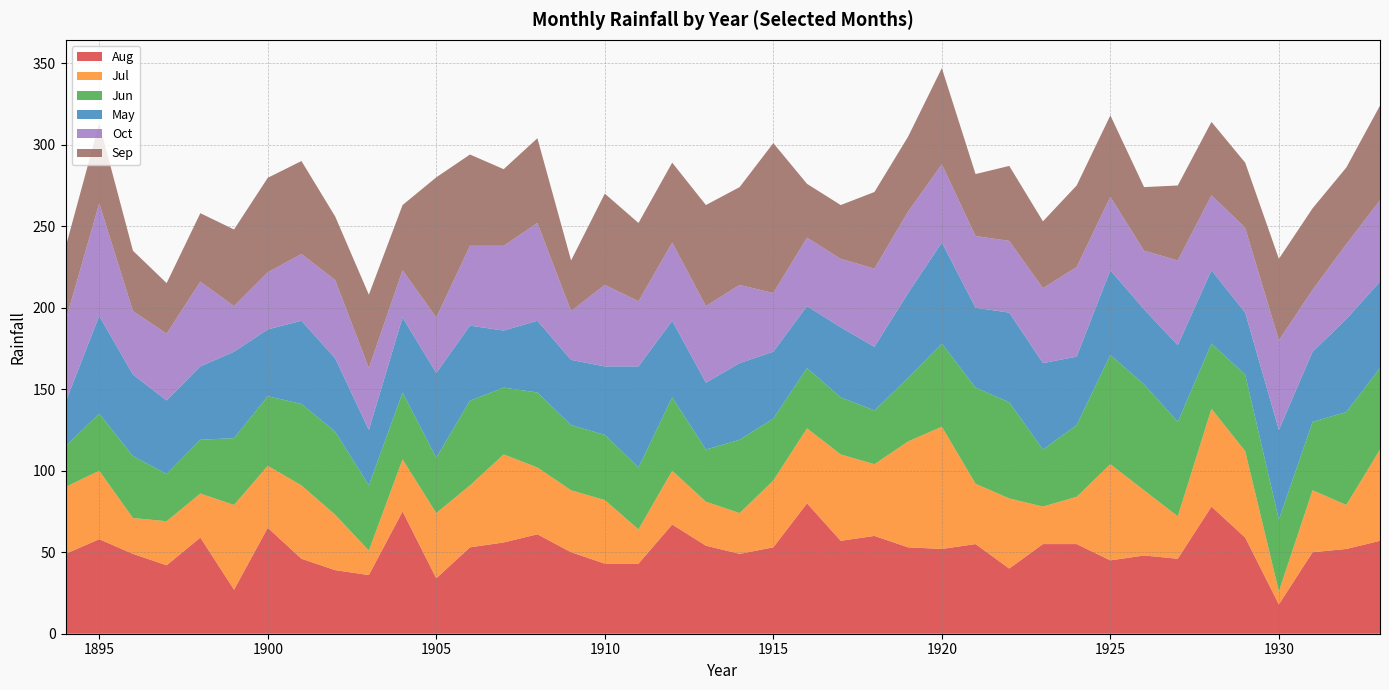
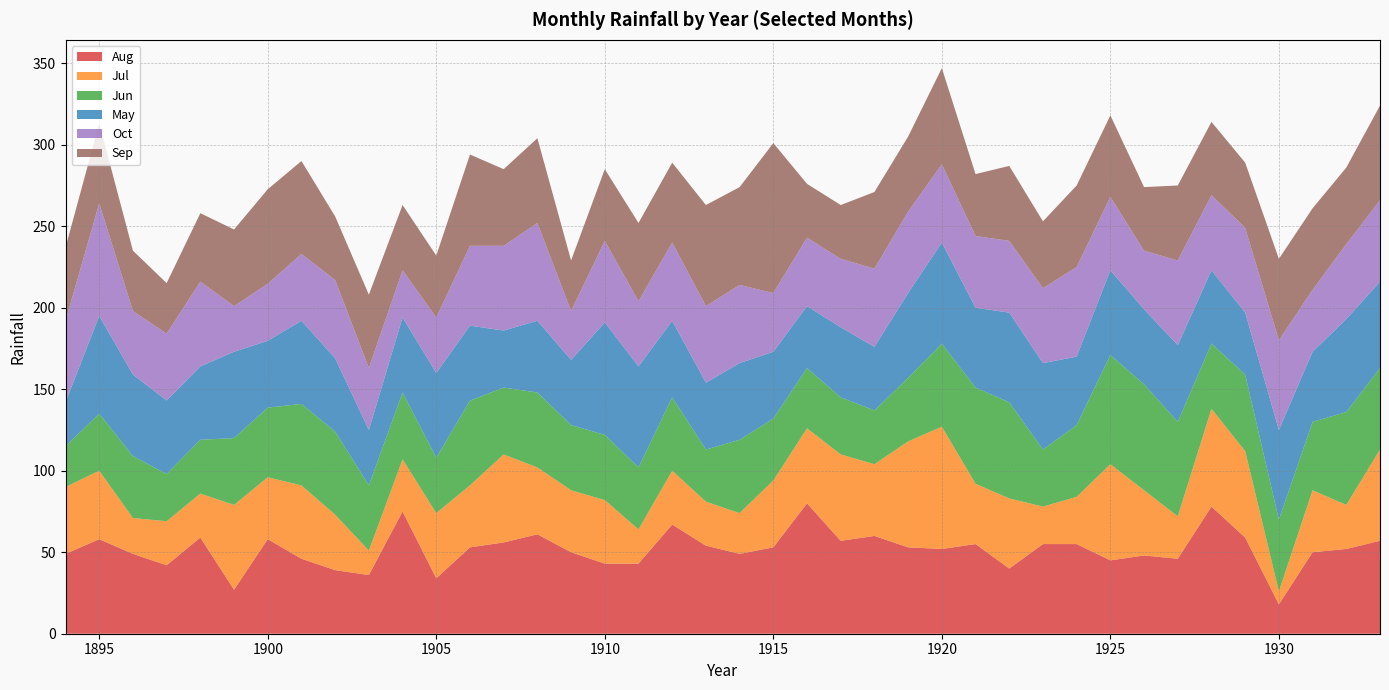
  {
    "Aug": {
      "1895": 58,
-     "1900": 65,
+     "1900": 58,
      "1905": 34,
      "1910": 43,
      "1915": 53,
      "1920": 52,
      "1925": 45,
      "1930": 18
    },
    "Jul": {
      "1895": 42,
      "1900": 38,
      "1905": 40,
      "1910": 39,
      "1915": 41,
      "1920": 75,
      "1925": 59,
      "1930": 8
    },
    "Jun": {
      "1895": 35,
      "1900": 43,
      "1905": 34,
      "1910": 40,
      "1915": 38,
      "1920": 51,
      "1925": 67,
      "1930": 44
    },
    "May": {
      "1895": 60,
      "1900": 41,
      "1905": 52,
-     "1910": 42,
+     "1910": 69,
      "1915": 41,
      "1920": 62,
      "1925": 52,
      "1930": 55
    },
    "Oct": {
      "1895": 69,
      "1900": 35,
      "1905": 34,
      "1910": 50,
      "1915": 36,
      "1920": 48,
      "1925": 45,
      "1930": 55
    },
    "Sep": {
      "1900": 58,
-     "1905": 86,
-     "1910": 56,
+     "1905": 38,
+     "1910": 44,
      "1915": 92,
      "1920": 59,
      "1925": 50,
      "1930": 50
    }
  }
